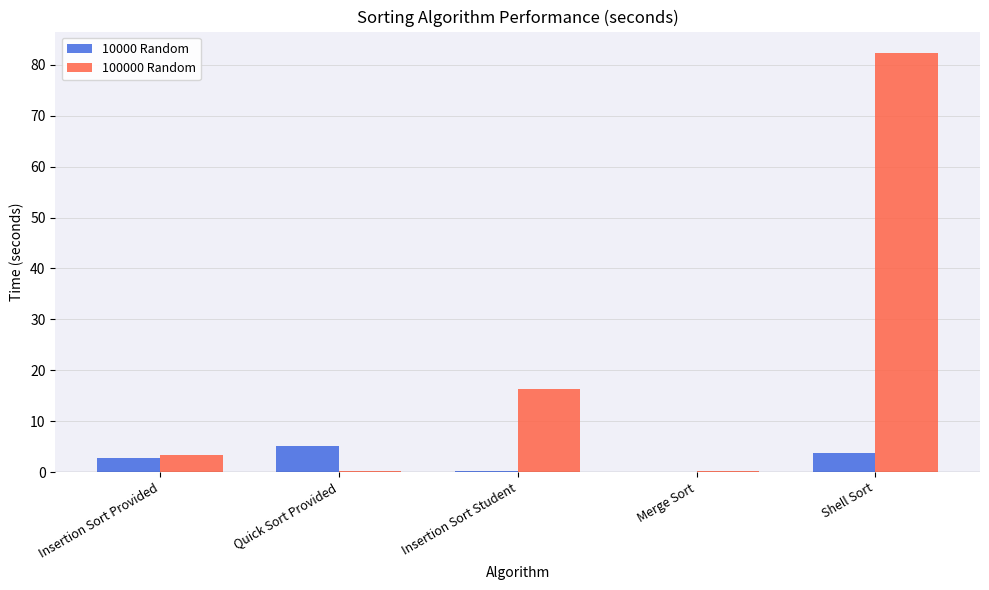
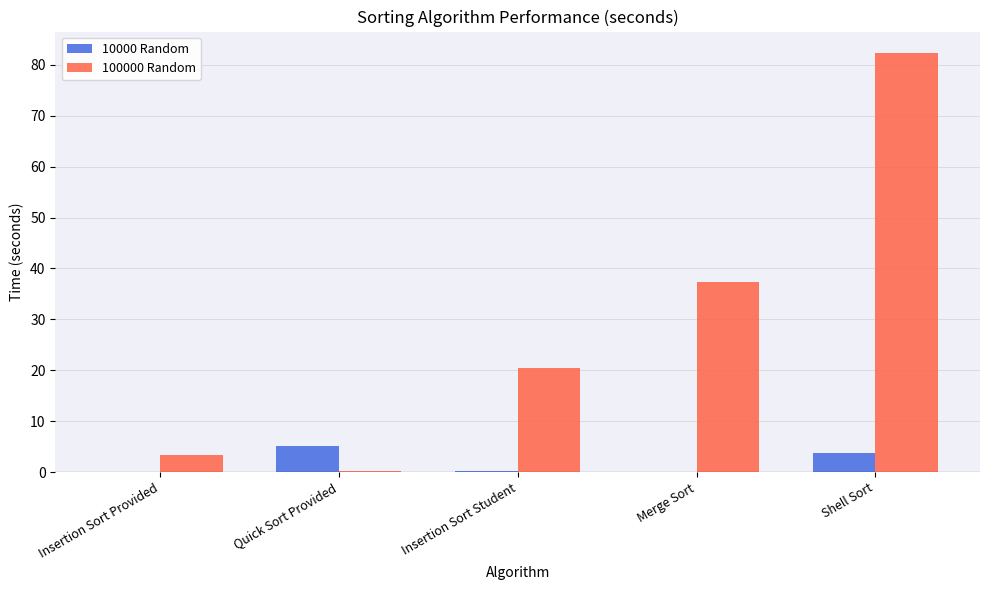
  {
    "10000 Random": {
-     "Insertion Sort Provided": 3,
+     "Insertion Sort Provided": 0,
      "Quick Sort Provided": 5,
      "Shell Sort": 4
    },
    "100000 Random": {
      "Insertion Sort Provided": 3,
-     "Insertion Sort Student": 16,
-     "Merge Sort": 0,
+     "Insertion Sort Student": 20,
+     "Merge Sort": 37,
      "Shell Sort": 82
    }
  }
